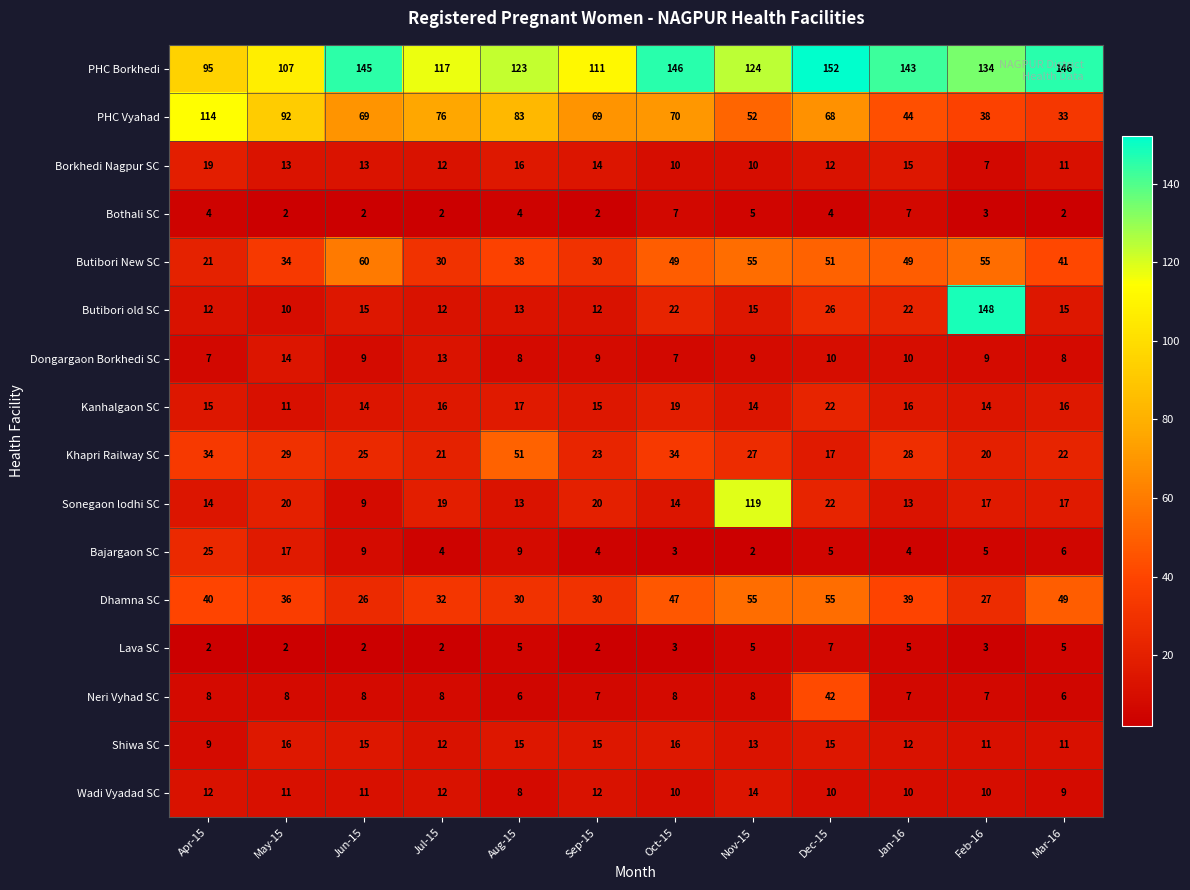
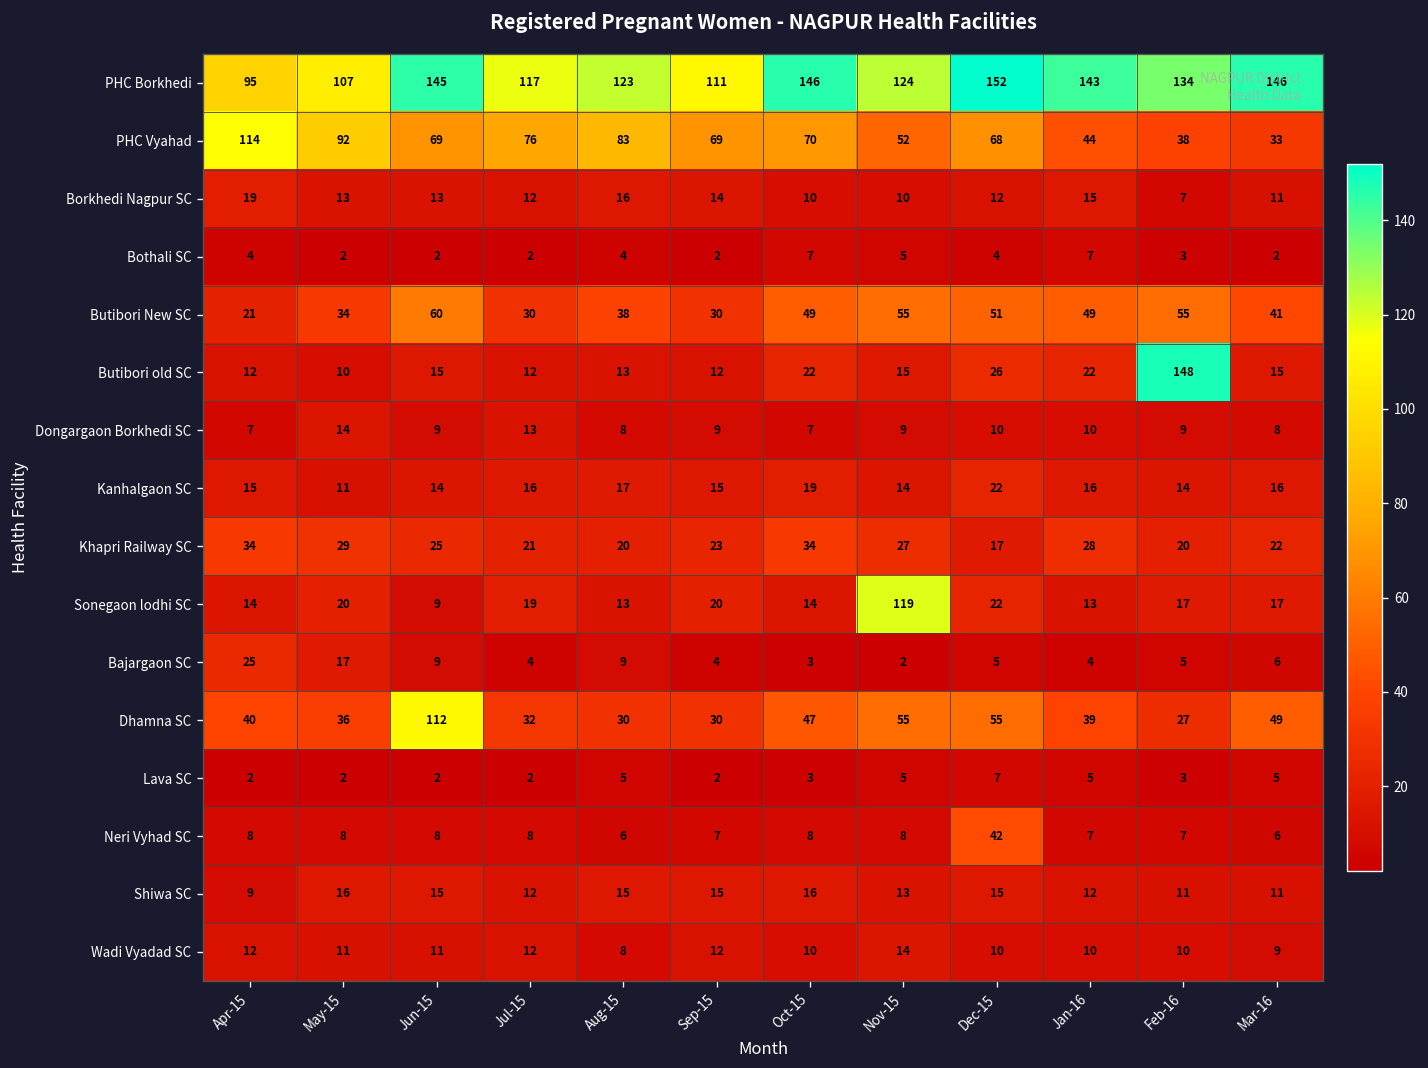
  {
    "PHC Borkhedi": {
      "Apr-15": 95,
      "May-15": 107,
      "Jun-15": 145,
      "Jul-15": 117,
      "Aug-15": 123,
      "Sep-15": 111,
      "Oct-15": 146,
      "Nov-15": 124,
      "Dec-15": 152,
      "Jan-16": 143,
      "Feb-16": 134
    },
    "PHC Vyahad": {
      "Apr-15": 114,
      "May-15": 92,
      "Jun-15": 69,
      "Jul-15": 76,
      "Aug-15": 83,
      "Sep-15": 69,
      "Oct-15": 70,
      "Nov-15": 52,
      "Dec-15": 68,
      "Jan-16": 44,
      "Feb-16": 38,
      "Mar-16": 33
    },
    "Borkhedi Nagpur SC": {
      "Apr-15": 19,
      "May-15": 13,
      "Jun-15": 13,
      "Jul-15": 12,
      "Aug-15": 16,
      "Sep-15": 14,
      "Oct-15": 10,
      "Nov-15": 10,
      "Dec-15": 12,
      "Jan-16": 15,
      "Feb-16": 7,
      "Mar-16": 11
    },
    "Bothali SC": {
      "Apr-15": 4,
      "May-15": 2,
      "Jun-15": 2,
      "Jul-15": 2,
      "Aug-15": 4,
      "Sep-15": 2,
      "Oct-15": 7,
      "Nov-15": 5,
      "Dec-15": 4,
      "Jan-16": 7,
      "Feb-16": 3,
      "Mar-16": 2
    },
    "Butibori New SC": {
      "Apr-15": 21,
      "May-15": 34,
      "Jun-15": 60,
      "Jul-15": 30,
      "Aug-15": 38,
      "Sep-15": 30,
      "Oct-15": 49,
      "Nov-15": 55,
      "Dec-15": 51,
      "Jan-16": 49,
      "Feb-16": 55,
      "Mar-16": 41
    },
    "Butibori old SC": {
      "Apr-15": 12,
      "May-15": 10,
      "Jun-15": 15,
      "Jul-15": 12,
      "Aug-15": 13,
      "Sep-15": 12,
      "Oct-15": 22,
      "Nov-15": 15,
      "Dec-15": 26,
      "Jan-16": 22,
      "Feb-16": 148,
      "Mar-16": 15
    },
    "Dongargaon Borkhedi SC": {
      "Apr-15": 7,
      "May-15": 14,
      "Jun-15": 9,
      "Jul-15": 13,
      "Aug-15": 8,
      "Sep-15": 9,
      "Oct-15": 7,
      "Nov-15": 9,
      "Dec-15": 10,
      "Jan-16": 10,
      "Feb-16": 9,
      "Mar-16": 8
    },
    "Kanhalgaon SC": {
      "Apr-15": 15,
      "May-15": 11,
      "Jun-15": 14,
      "Jul-15": 16,
      "Aug-15": 17,
      "Sep-15": 15,
      "Oct-15": 19,
      "Nov-15": 14,
      "Dec-15": 22,
      "Jan-16": 16,
      "Feb-16": 14,
      "Mar-16": 16
    },
    "Khapri Railway SC": {
      "Apr-15": 34,
      "May-15": 29,
      "Jun-15": 25,
      "Jul-15": 21,
-     "Aug-15": 51,
+     "Aug-15": 20,
      "Sep-15": 23,
      "Oct-15": 34,
      "Nov-15": 27,
      "Dec-15": 17,
      "Jan-16": 28,
      "Feb-16": 20,
      "Mar-16": 22
    },
    "Sonegaon lodhi SC": {
      "Apr-15": 14,
      "May-15": 20,
      "Jun-15": 9,
      "Jul-15": 19,
      "Aug-15": 13,
      "Sep-15": 20,
      "Oct-15": 14,
      "Nov-15": 119,
      "Dec-15": 22,
      "Jan-16": 13,
      "Feb-16": 17,
      "Mar-16": 17
    },
    "Bajargaon SC": {
      "Apr-15": 25,
      "May-15": 17,
      "Jun-15": 9,
      "Jul-15": 4,
      "Aug-15": 9,
      "Sep-15": 4,
      "Oct-15": 3,
      "Nov-15": 2,
      "Dec-15": 5,
      "Jan-16": 4,
      "Feb-16": 5,
      "Mar-16": 6
    },
    "Dhamna SC": {
      "Apr-15": 40,
      "May-15": 36,
-     "Jun-15": 26,
+     "Jun-15": 112,
      "Jul-15": 32,
      "Aug-15": 30,
      "Sep-15": 30,
      "Oct-15": 47,
      "Nov-15": 55,
      "Dec-15": 55,
      "Jan-16": 39,
      "Feb-16": 27,
      "Mar-16": 49
    },
    "Lava SC": {
      "Apr-15": 2,
      "May-15": 2,
      "Jun-15": 2,
      "Jul-15": 2,
      "Aug-15": 5,
      "Sep-15": 2,
      "Oct-15": 3,
      "Nov-15": 5,
      "Dec-15": 7,
      "Jan-16": 5,
      "Feb-16": 3,
      "Mar-16": 5
    },
    "Neri Vyhad SC": {
      "Apr-15": 8,
      "May-15": 8,
      "Jun-15": 8,
      "Jul-15": 8,
      "Aug-15": 6,
      "Sep-15": 7,
      "Oct-15": 8,
      "Nov-15": 8,
      "Dec-15": 42,
      "Jan-16": 7,
      "Feb-16": 7,
      "Mar-16": 6
    },
    "Shiwa SC": {
      "Apr-15": 9,
      "May-15": 16,
      "Jun-15": 15,
      "Jul-15": 12,
      "Aug-15": 15,
      "Sep-15": 15,
      "Oct-15": 16,
      "Nov-15": 13,
      "Dec-15": 15,
      "Jan-16": 12,
      "Feb-16": 11,
      "Mar-16": 11
    },
    "Wadi Vyadad SC": {
      "Apr-15": 12,
      "May-15": 11,
      "Jun-15": 11,
      "Jul-15": 12,
      "Aug-15": 8,
      "Sep-15": 12,
      "Oct-15": 10,
      "Nov-15": 14,
      "Dec-15": 10,
      "Jan-16": 10,
      "Feb-16": 10,
      "Mar-16": 9
    }
  }
